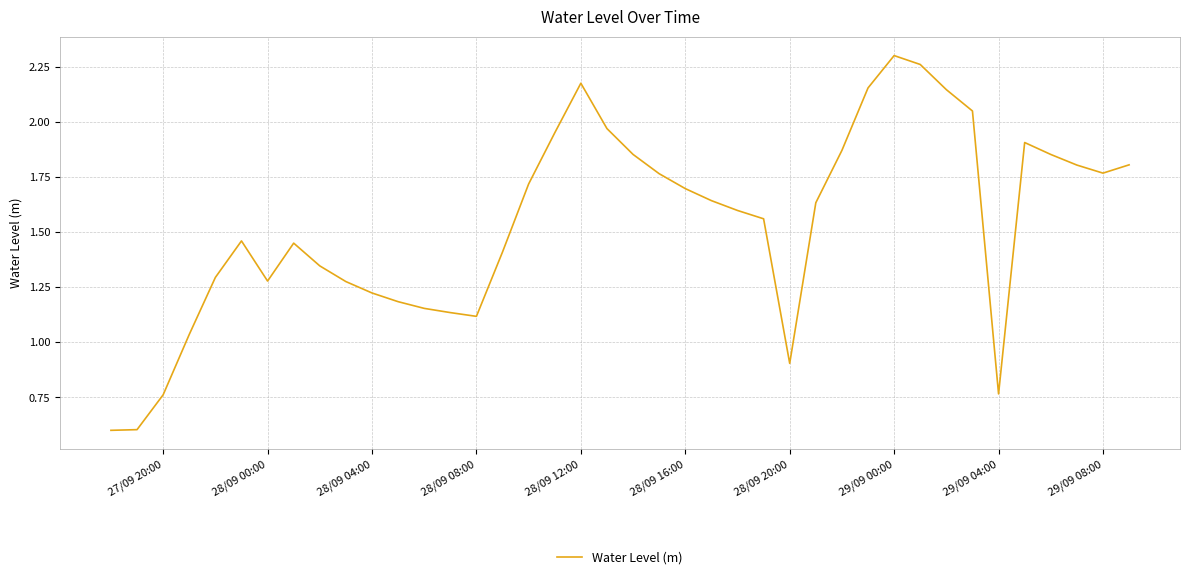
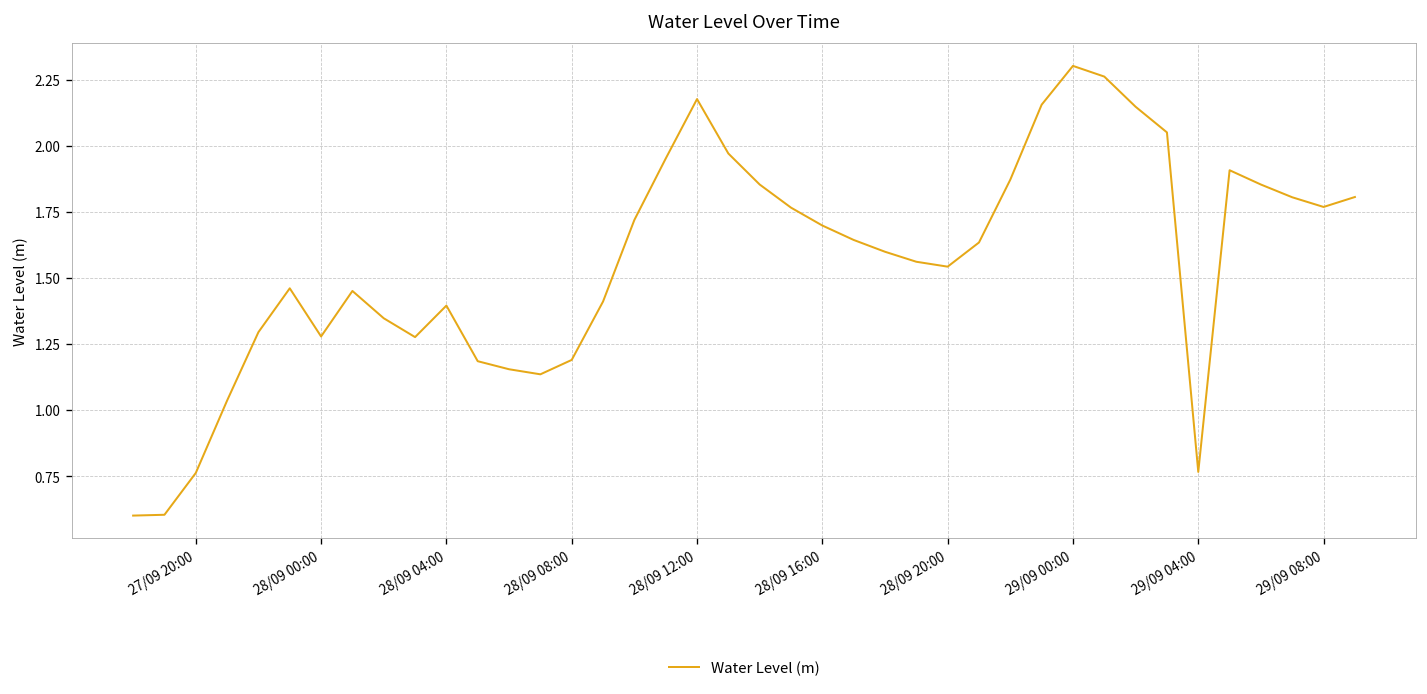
  {
    "27/09 20:00": 0.76,
    "28/09 00:00": 1.28,
-   "28/09 04:00": 1.22,
-   "28/09 08:00": 1.12,
+   "28/09 04:00": 1.40,
+   "28/09 08:00": 1.19,
    "28/09 12:00": 2.18,
    "28/09 16:00": 1.70,
-   "28/09 20:00": 0.90,
+   "28/09 20:00": 1.54,
    "29/09 00:00": 2.30,
    "29/09 04:00": 0.77,
    "29/09 08:00": 1.77
  }
